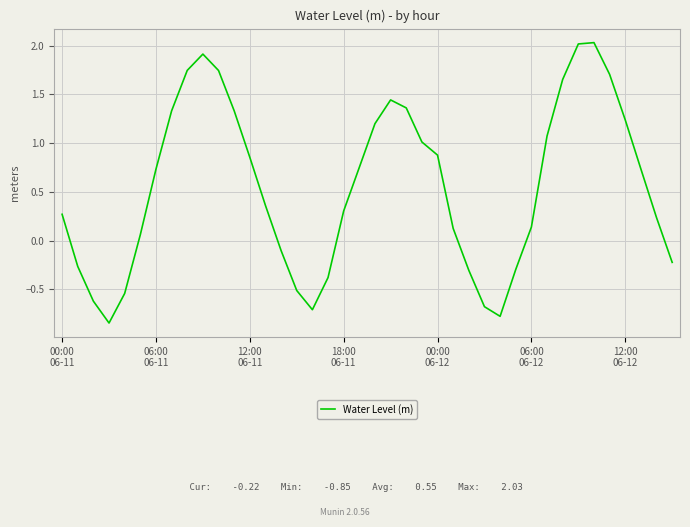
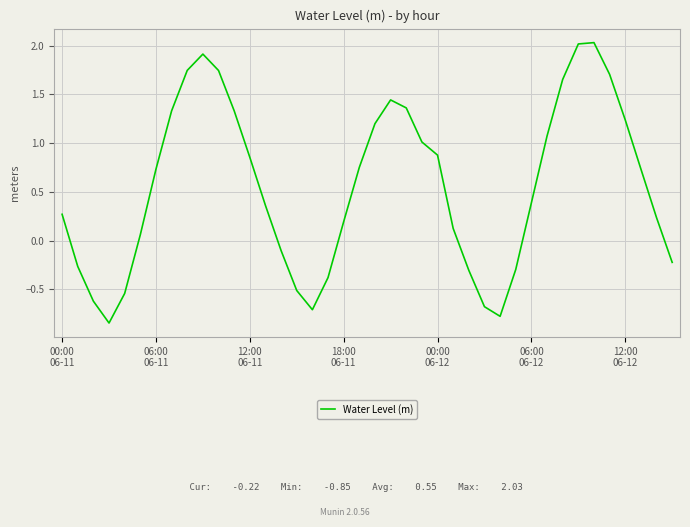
  {
    "00:00 06-11": 0.3,
    "06:00 06-11": 0.7,
    "12:00 06-11": 0.9,
-   "18:00 06-11": 0.3,
+   "18:00 06-11": 0.2,
    "00:00 06-12": 0.9,
-   "06:00 06-12": 0.1,
+   "06:00 06-12": 0.4,
    "12:00 06-12": 1.2
  }
